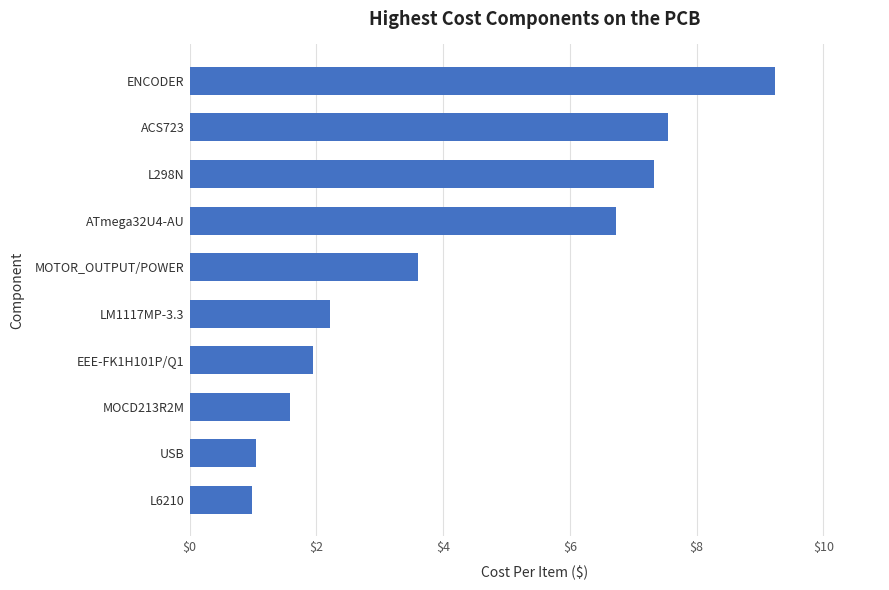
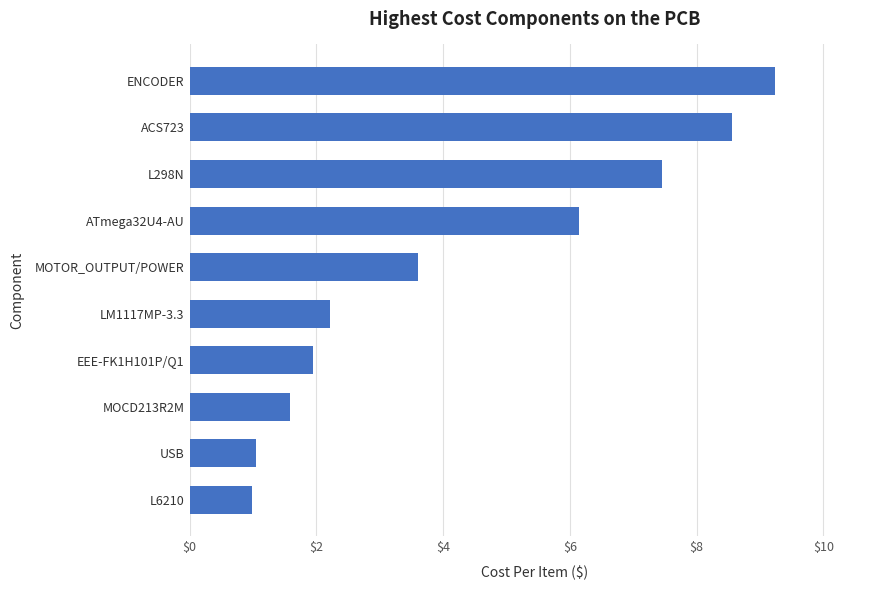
  {
    "ENCODER": "$9.2",
-   "ACS723": "$7.5",
-   "L298N": "$7.3",
-   "ATmega32U4-AU": "$6.7",
+   "ACS723": "$8.6",
+   "L298N": "$7.5",
+   "ATmega32U4-AU": "$6.1",
    "MOTOR_OUTPUT/POWER": "$3.6",
    "LM1117MP-3.3": "$2.2",
    "EEE-FK1H101P/Q1": "$1.9",
    "MOCD213R2M": "$1.6",
    "USB": "$1.1",
    "L6210": "$1.0"
  }
